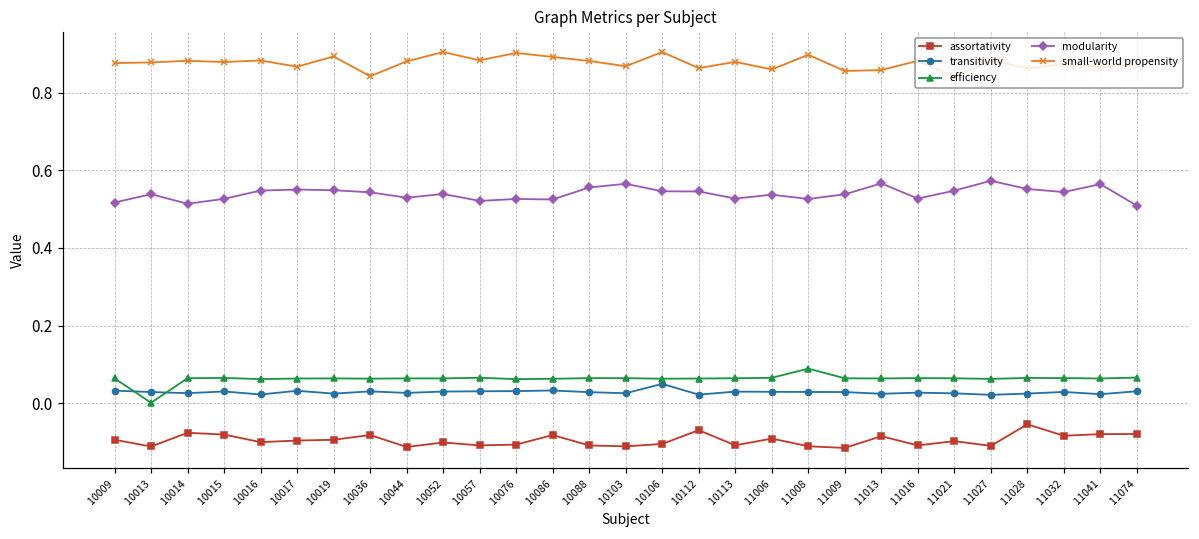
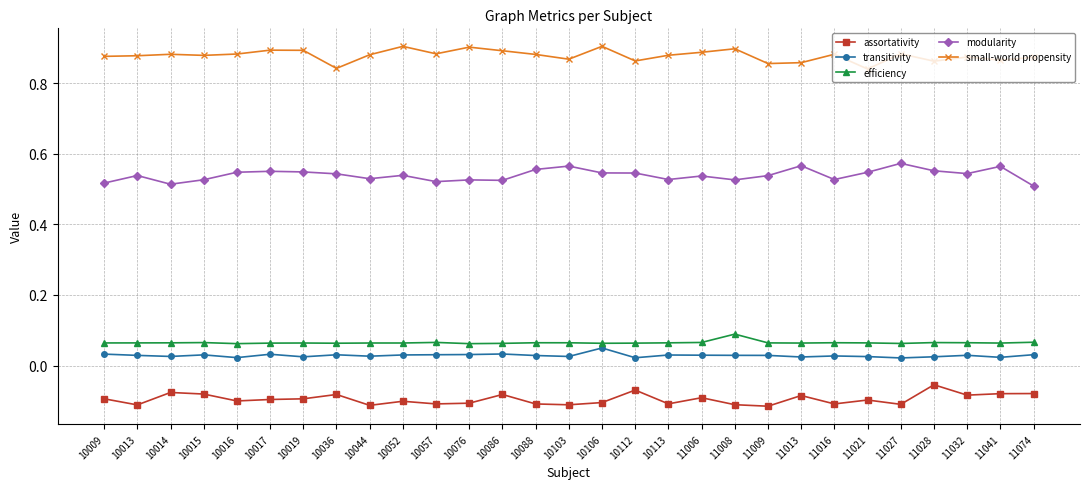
  {
    "assortativity": {
      "10009": -0.09,
      "10013": -0.11,
      "10014": -0.08,
      "10015": -0.08,
      "10016": -0.10,
      "10017": -0.10,
      "10019": -0.09,
      "10036": -0.08,
      "10044": -0.11,
      "10052": -0.10,
      "10057": -0.11,
      "10076": -0.11,
      "10086": -0.08,
      "10088": -0.11,
      "10103": -0.11,
      "10106": -0.10,
      "10112": -0.07,
      "10113": -0.11,
      "11006": -0.09,
      "11008": -0.11,
      "11009": -0.12,
      "11013": -0.08,
      "11016": -0.11,
      "11021": -0.10,
      "11027": -0.11,
      "11028": -0.05,
      "11032": -0.08,
      "11041": -0.08,
      "11074": -0.08
    },
    "transitivity": {
      "10009": 0.03,
      "10013": 0.03,
      "10014": 0.03,
      "10015": 0.03,
      "10016": 0.02,
      "10017": 0.03,
      "10019": 0.02,
      "10036": 0.03,
      "10044": 0.03,
      "10052": 0.03,
      "10057": 0.03,
      "10076": 0.03,
      "10086": 0.03,
      "10088": 0.03,
      "10103": 0.03,
      "10106": 0.05,
      "10112": 0.02,
      "10113": 0.03,
      "11006": 0.03,
      "11008": 0.03,
      "11009": 0.03,
      "11013": 0.02,
      "11016": 0.03,
      "11021": 0.03,
      "11027": 0.02,
      "11028": 0.02,
      "11032": 0.03,
      "11041": 0.02,
      "11074": 0.03
    },
    "efficiency": {
      "10009": 0.06,
-     "10013": 0.00,
+     "10013": 0.06,
      "10014": 0.06,
      "10015": 0.07,
      "10016": 0.06,
      "10017": 0.06,
      "10019": 0.06,
      "10036": 0.06,
      "10044": 0.06,
      "10052": 0.06,
      "10057": 0.07,
      "10076": 0.06,
      "10086": 0.06,
      "10088": 0.06,
      "10103": 0.06,
      "10106": 0.06,
      "10112": 0.06,
      "10113": 0.06,
      "11006": 0.07,
      "11008": 0.09,
      "11009": 0.06,
      "11013": 0.06,
      "11016": 0.06,
      "11021": 0.06,
      "11027": 0.06,
      "11028": 0.07,
      "11032": 0.06,
      "11041": 0.06,
      "11074": 0.07
    },
    "modularity": {
      "10009": 0.52,
      "10013": 0.54,
      "10014": 0.51,
      "10015": 0.53,
      "10016": 0.55,
      "10017": 0.55,
      "10019": 0.55,
      "10036": 0.54,
      "10044": 0.53,
      "10052": 0.54,
      "10057": 0.52,
      "10076": 0.53,
      "10086": 0.52,
      "10088": 0.56,
      "10103": 0.57,
      "10106": 0.55,
      "10112": 0.55,
      "10113": 0.53,
      "11006": 0.54,
      "11008": 0.53,
      "11009": 0.54,
      "11013": 0.57,
      "11016": 0.53,
      "11021": 0.55,
      "11027": 0.57,
      "11028": 0.55,
      "11032": 0.54,
      "11041": 0.56,
      "11074": 0.51
    },
    "small-world propensity": {
      "10009": 0.88,
      "10013": 0.88,
      "10014": 0.88,
      "10015": 0.88,
      "10016": 0.88,
-     "10017": 0.87,
+     "10017": 0.89,
      "10019": 0.89,
      "10036": 0.84,
      "10044": 0.88,
      "10052": 0.90,
      "10057": 0.88,
      "10076": 0.90,
      "10086": 0.89,
      "10088": 0.88,
      "10103": 0.87,
      "10106": 0.90,
      "10112": 0.86,
      "10113": 0.88,
-     "11006": 0.86,
+     "11006": 0.89,
      "11008": 0.90,
      "11009": 0.86,
      "11013": 0.86
    }
  }
